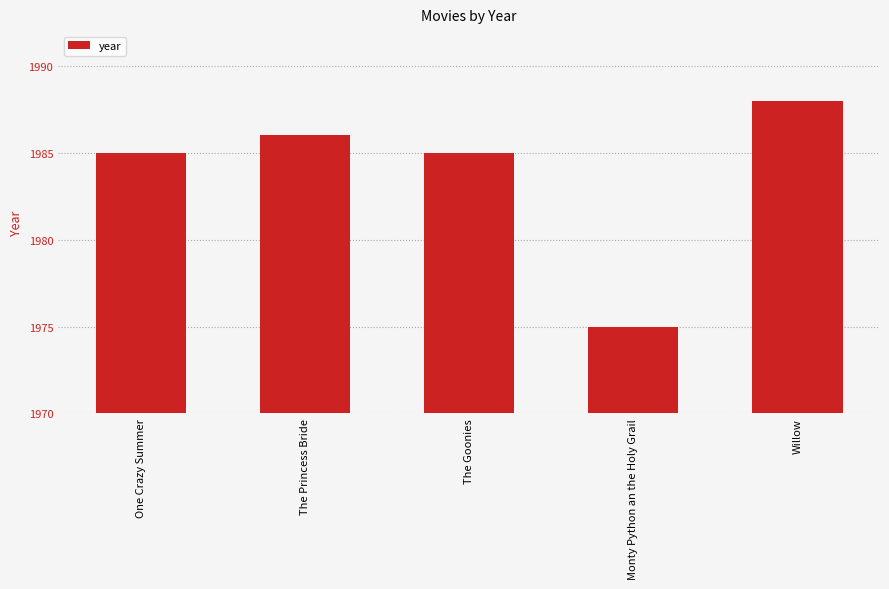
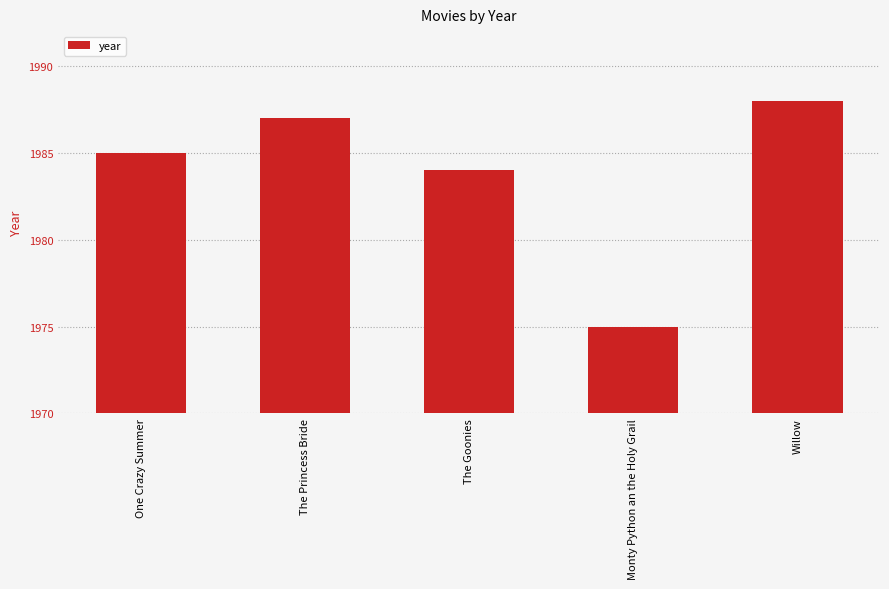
  {
    "One Crazy Summer": 1985,
-   "The Princess Bride": 1986,
-   "The Goonies": 1985,
+   "The Princess Bride": 1987,
+   "The Goonies": 1984,
    "Monty Python an the Holy Grail": 1975,
    "Willow": 1988
  }
